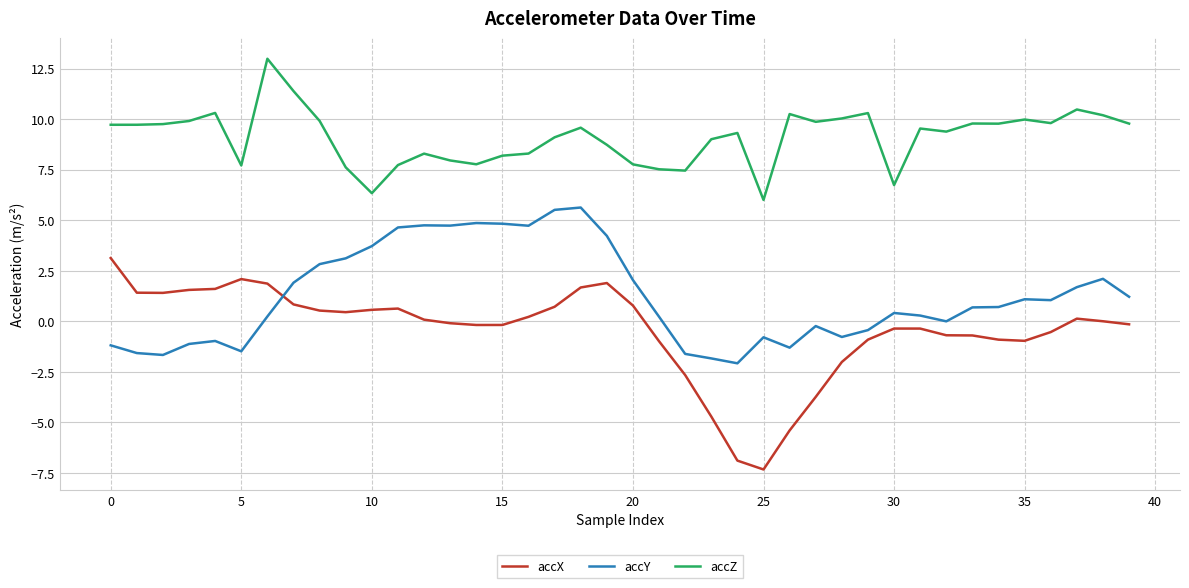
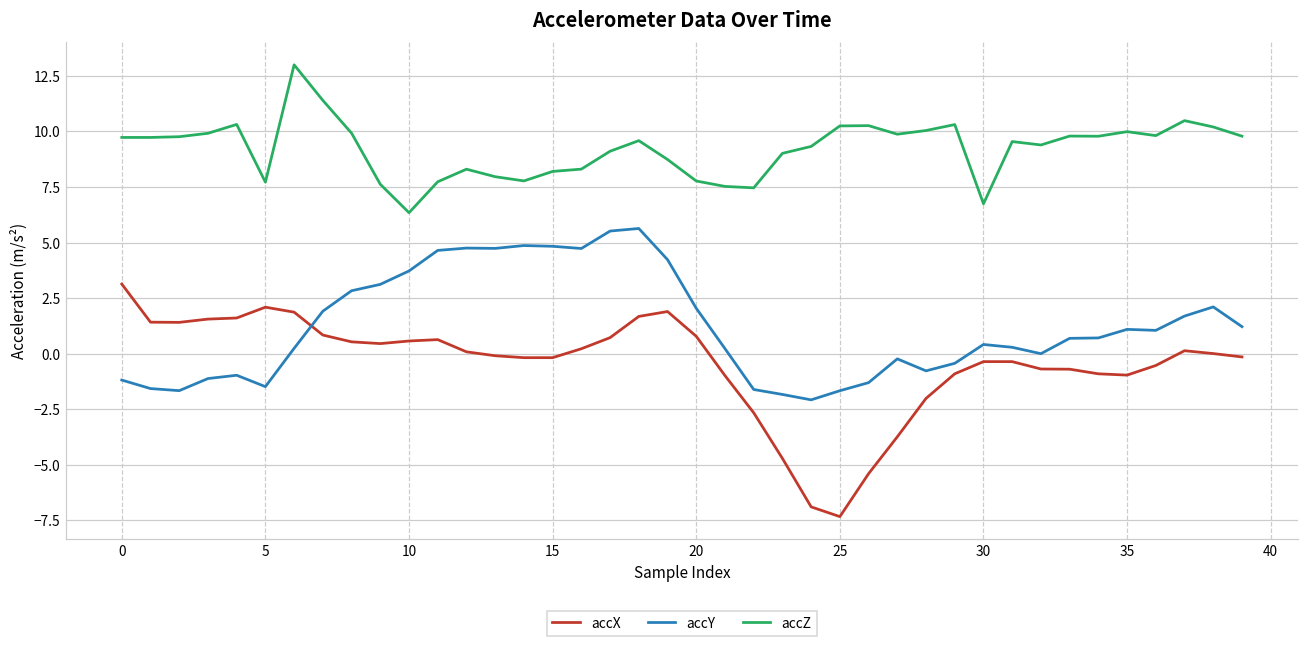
  {
    "accX": {
      "0": 3.1,
      "5": 2.1,
      "10": 0.6,
      "15": -0.2,
      "20": 0.8,
      "25": -7.3,
      "30": -0.4,
      "35": -1.0
    },
    "accY": {
      "0": -1.2,
      "5": -1.5,
      "10": 3.7,
      "15": 4.8,
      "20": 2.0,
-     "25": -0.8,
+     "25": -1.7,
      "30": 0.4,
      "35": 1.1
    },
    "accZ": {
      "0": 9.7,
      "5": 7.7,
      "10": 6.3,
      "15": 8.2,
      "20": 7.8,
-     "25": 6.0,
+     "25": 10.2,
      "30": 6.7,
      "35": 10.0
    }
  }
